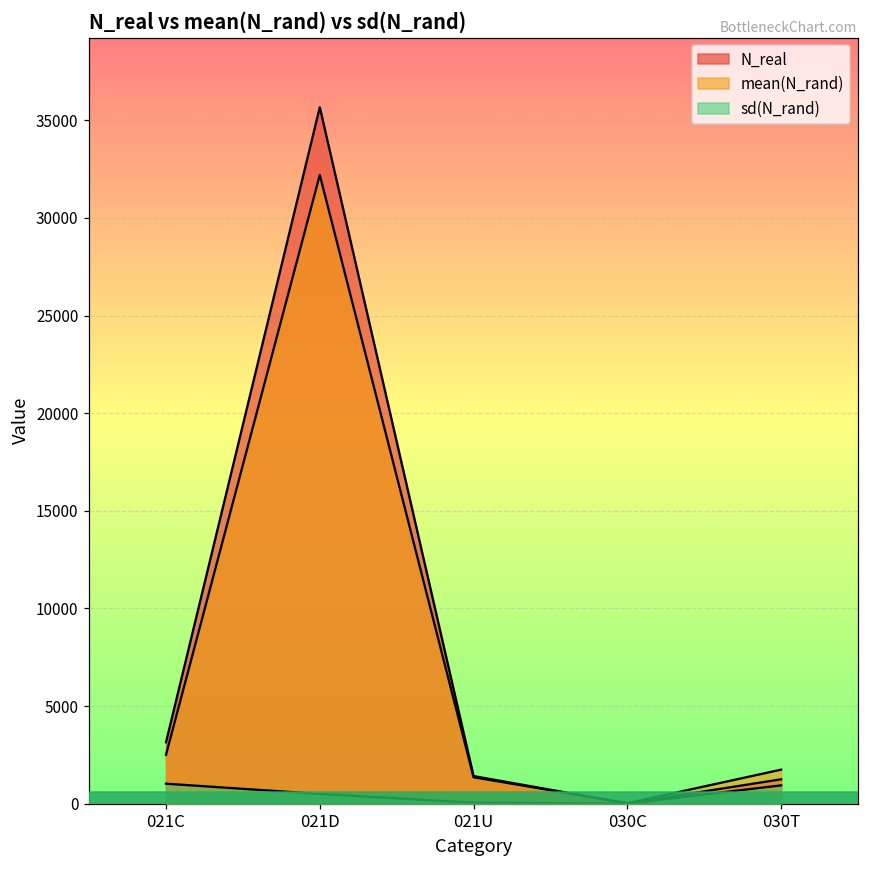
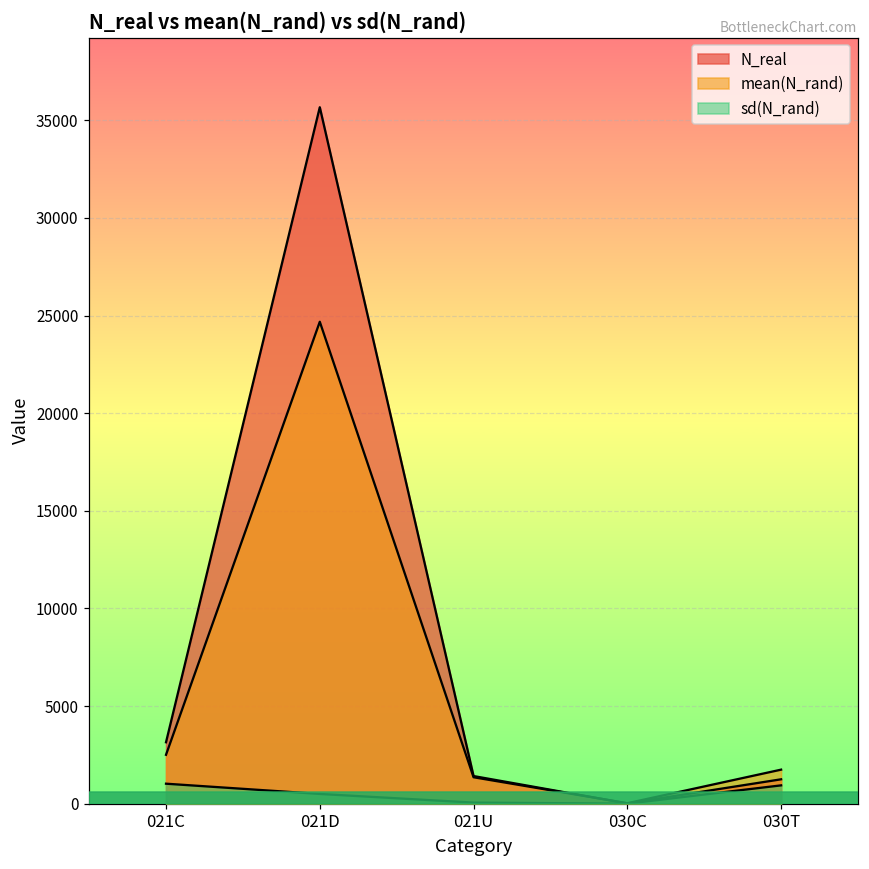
  {
    "N_real": {
      "021C": 3200,
      "021D": 35700,
      "030T": 1300
    },
    "mean(N_rand)": {
      "021C": 2500,
-     "021D": 32200,
+     "021D": 24700,
      "030T": 1700
    },
    "sd(N_rand)": {
      "021C": 1000,
      "030T": 900
    }
  }
